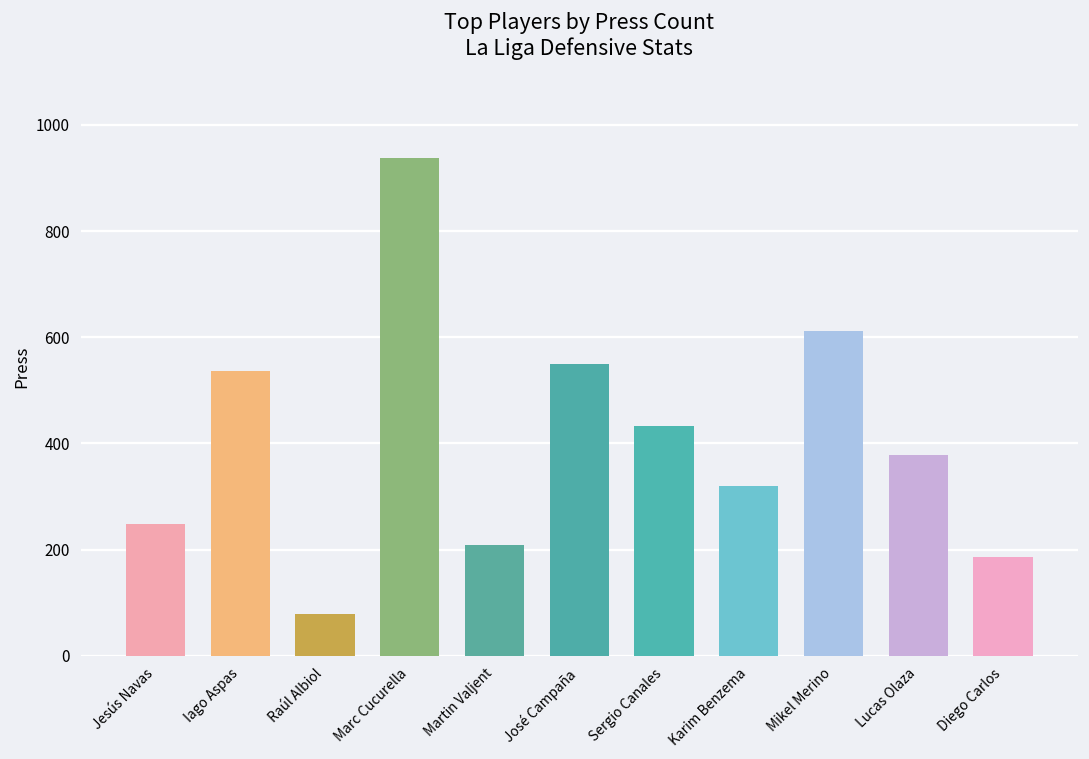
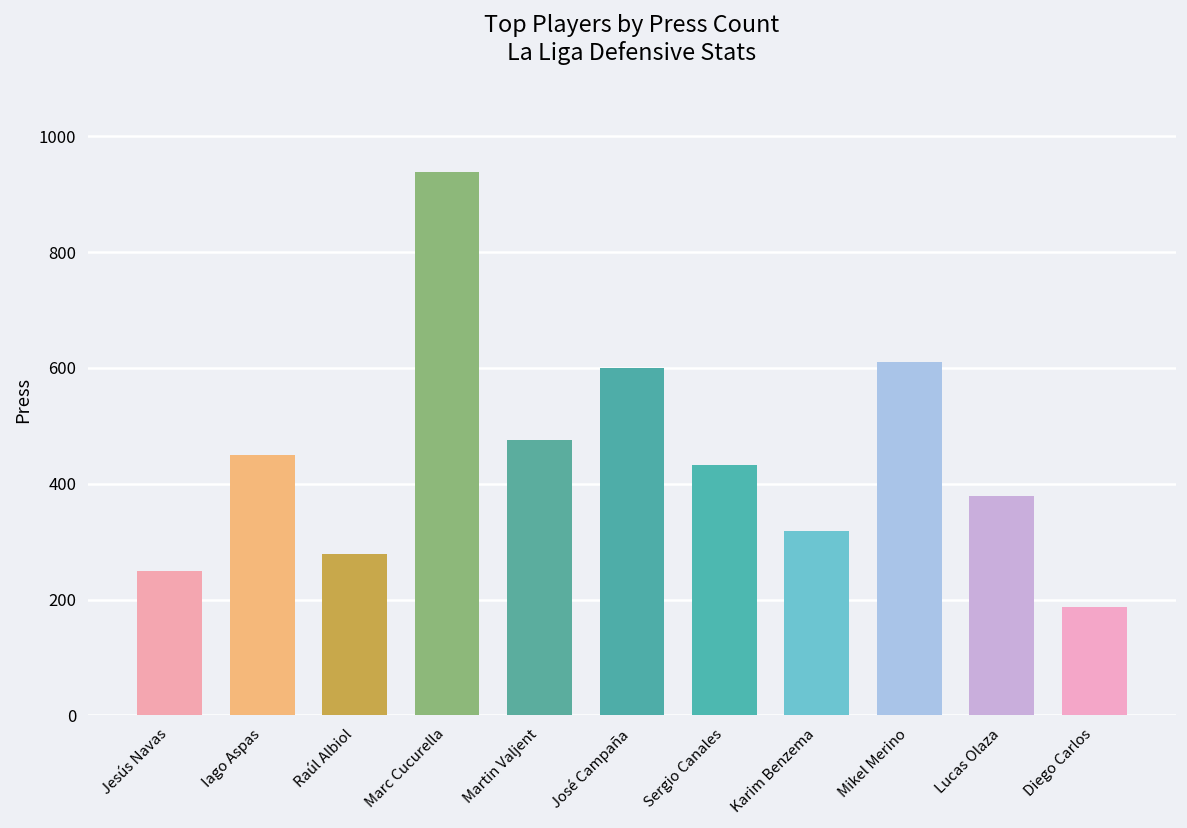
  {
    "Jesús Navas": 250,
-   "Iago Aspas": 540,
-   "Raúl Albiol": 80,
+   "Iago Aspas": 450,
+   "Raúl Albiol": 280,
    "Marc Cucurella": 940,
-   "Martin Valjent": 210,
-   "José Campaña": 550,
+   "Martin Valjent": 480,
+   "José Campaña": 600,
    "Sergio Canales": 430,
    "Karim Benzema": 320,
    "Mikel Merino": 610,
    "Lucas Olaza": 380,
    "Diego Carlos": 190
  }
